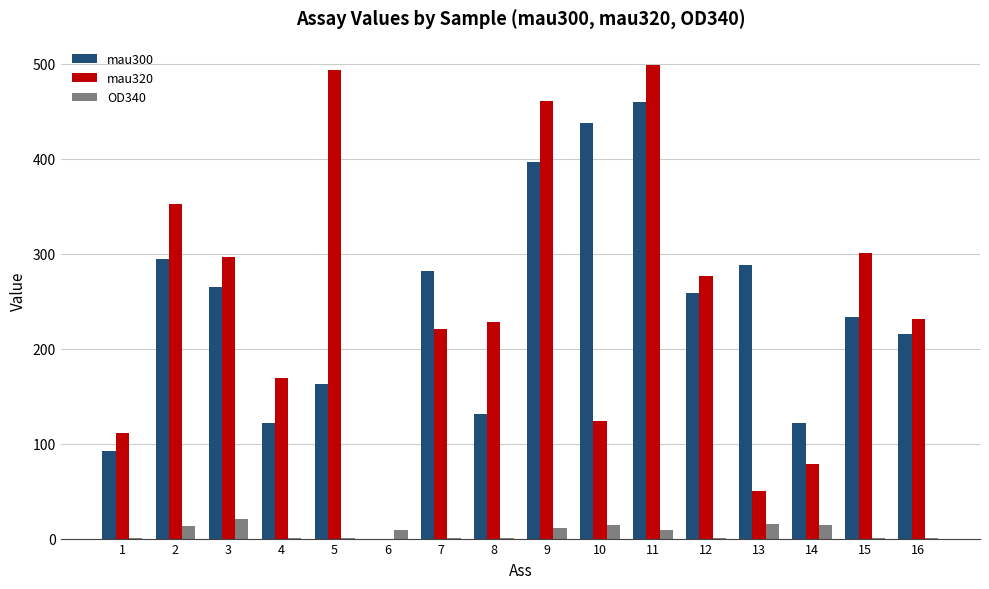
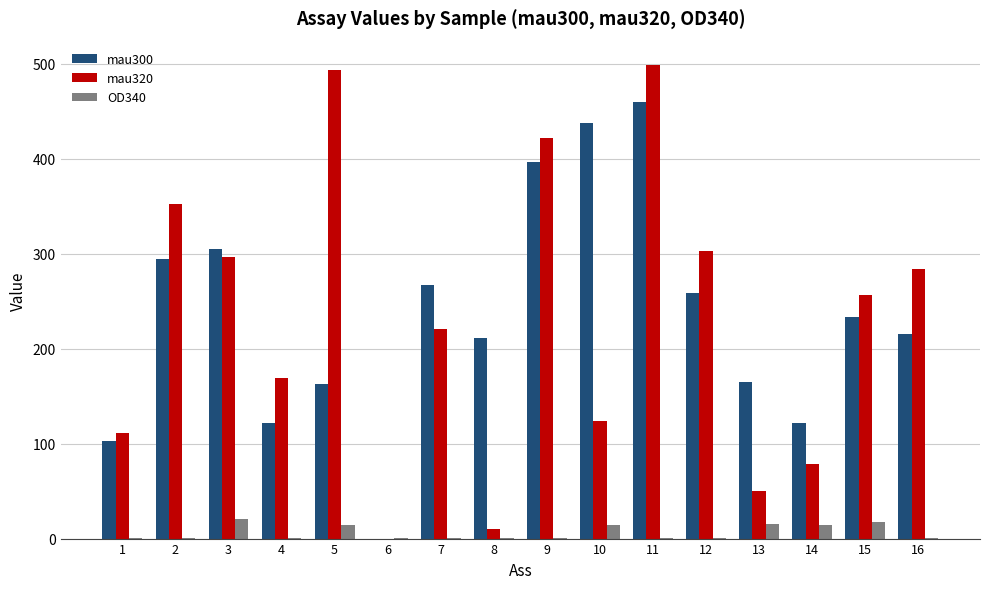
  {
    "mau300": {
-     "1": 90,
+     "1": 100,
      "2": 290,
-     "3": 260,
+     "3": 310,
      "4": 120,
      "5": 160,
      "6": 0,
-     "7": 280,
-     "8": 130,
+     "7": 270,
+     "8": 210,
      "9": 400,
      "10": 440,
      "11": 460,
      "12": 260,
-     "13": 290,
+     "13": 160,
      "14": 120,
      "15": 230,
      "16": 220
    },
    "mau320": {
      "1": 110,
      "2": 350,
      "3": 300,
      "4": 170,
      "5": 490,
      "6": 0,
      "7": 220,
-     "8": 230,
-     "9": 460,
+     "8": 10,
+     "9": 420,
      "10": 120,
      "11": 500,
-     "12": 280,
+     "12": 300,
      "13": 50,
      "14": 80,
-     "15": 300,
-     "16": 230
+     "15": 260,
+     "16": 280
    },
    "OD340": {
-     "2": 10,
+     "2": 0,
      "3": 20,
-     "5": 0,
-     "6": 10,
-     "9": 10,
+     "5": 10,
+     "6": 0,
+     "9": 0,
      "10": 10,
-     "11": 10,
+     "11": 0,
      "13": 20,
      "14": 10,
-     "15": 0
+     "15": 20
    }
  }
